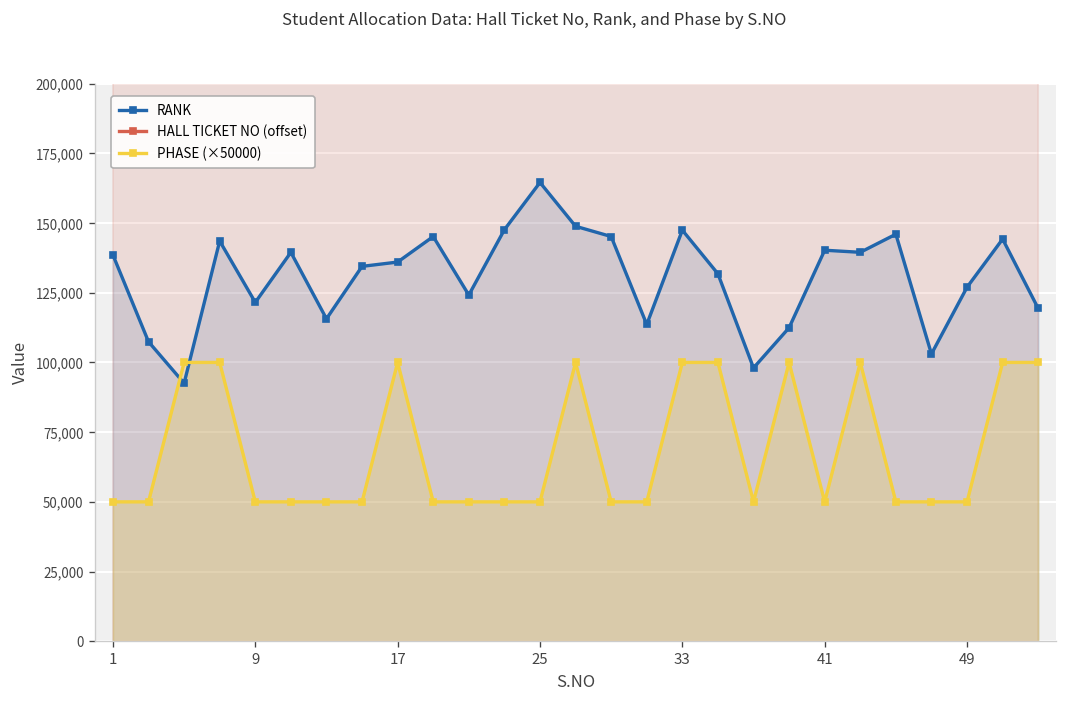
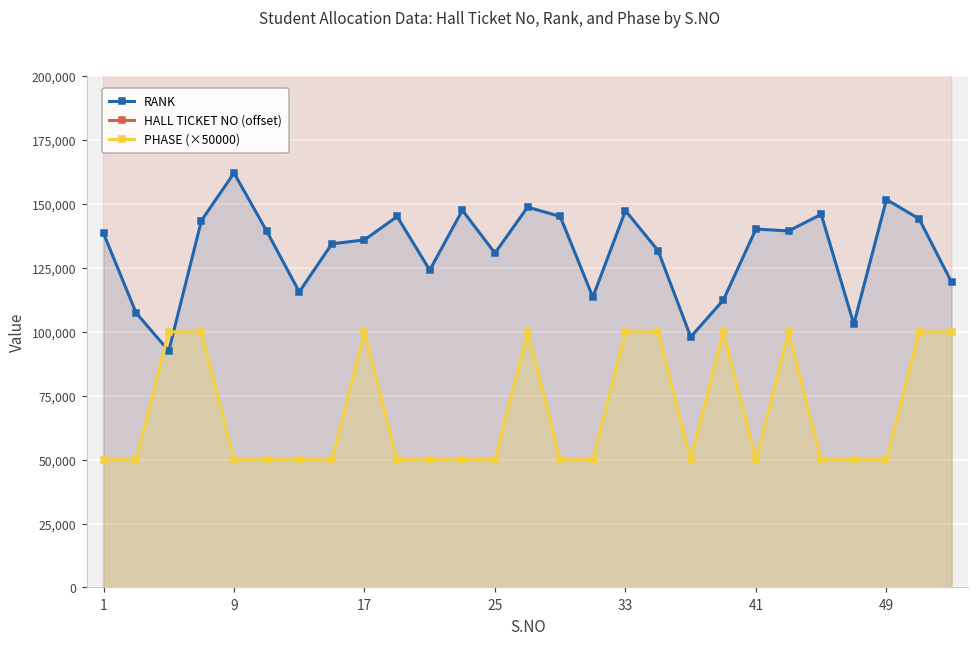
  {
    "RANK": {
      "1": "139,000",
-     "9": "122,000",
+     "9": "162,000",
      "17": "136,000",
-     "25": "165,000",
+     "25": "131,000",
      "33": "147,000",
      "41": "140,000",
-     "49": "127,000"
+     "49": "152,000"
    },
    "PHASE (×50000)": {
      "1": "50,000",
      "9": "50,000",
      "17": "100,000",
      "25": "50,000",
      "33": "100,000",
      "41": "50,000",
      "49": "50,000"
    }
  }
